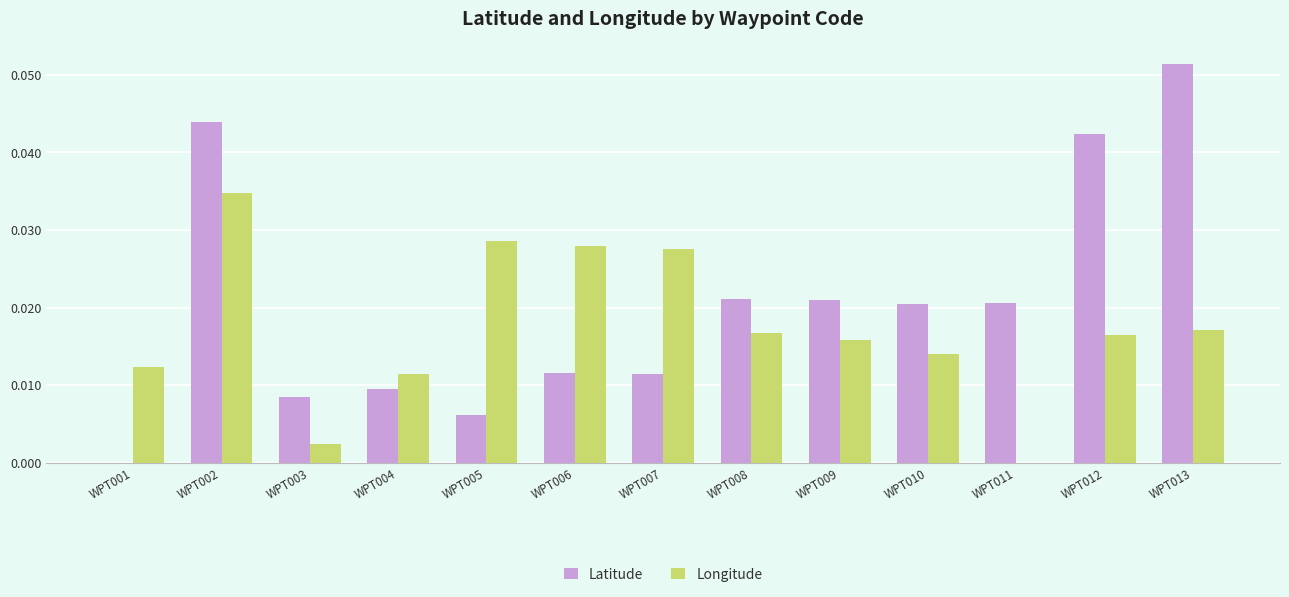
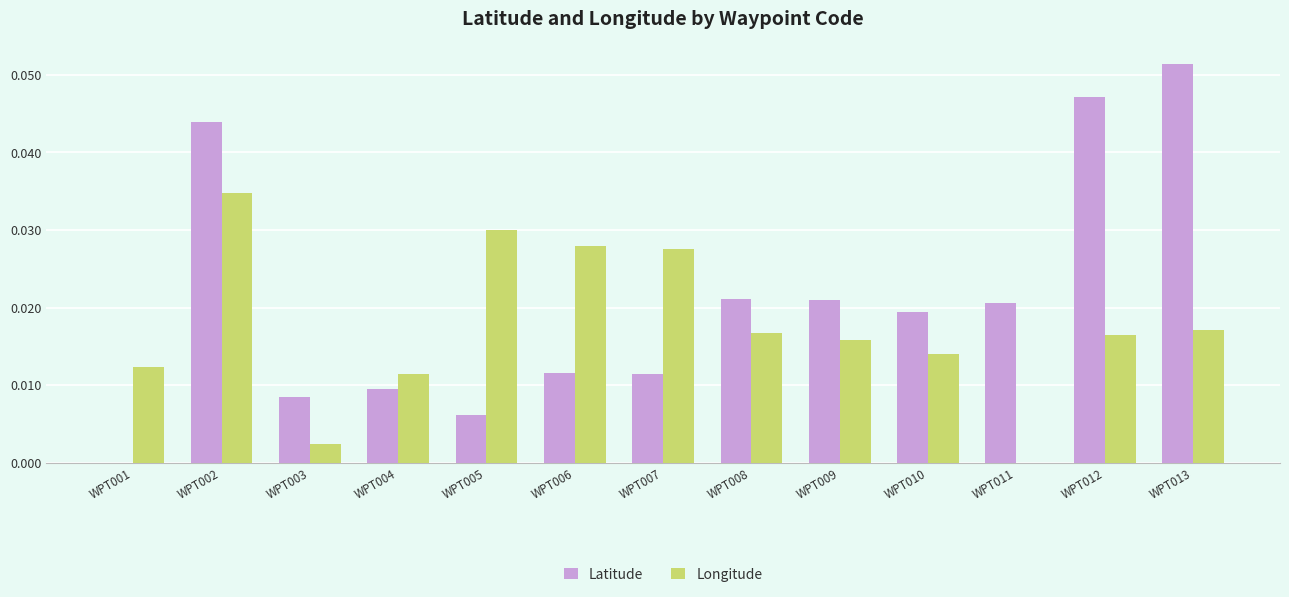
  {
    "Latitude": {
      "WPT001": 0.000,
      "WPT002": 0.044,
      "WPT003": 0.008,
      "WPT004": 0.010,
      "WPT005": 0.006,
      "WPT006": 0.012,
      "WPT007": 0.011,
      "WPT008": 0.021,
      "WPT009": 0.021,
-     "WPT010": 0.021,
+     "WPT010": 0.019,
      "WPT011": 0.021,
-     "WPT012": 0.042,
+     "WPT012": 0.047,
      "WPT013": 0.051
    },
    "Longitude": {
      "WPT001": 0.012,
      "WPT002": 0.035,
      "WPT003": 0.002,
      "WPT004": 0.011,
-     "WPT005": 0.029,
+     "WPT005": 0.030,
      "WPT006": 0.028,
      "WPT007": 0.028,
      "WPT008": 0.017,
      "WPT009": 0.016,
      "WPT010": 0.014,
      "WPT011": 0.000,
      "WPT012": 0.016,
      "WPT013": 0.017
    }
  }
